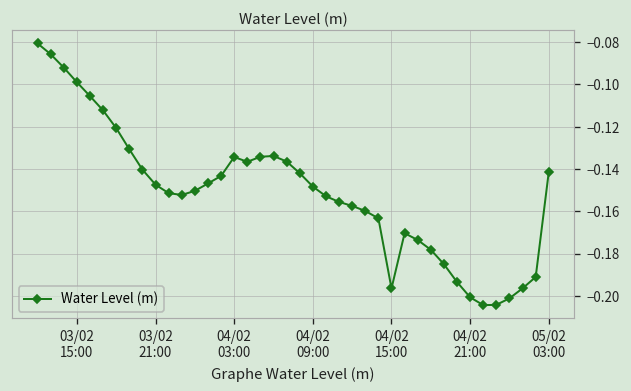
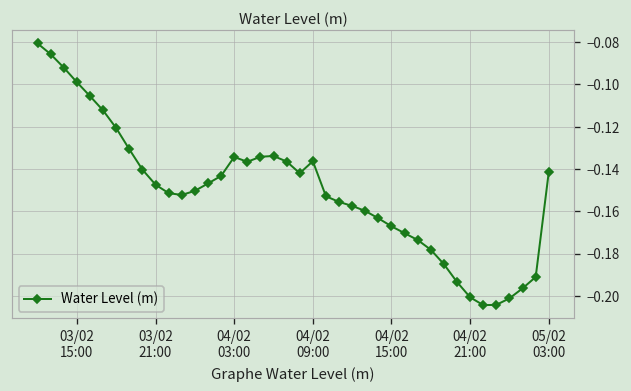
  {
    "03/02 15:00": -0.099,
    "03/02 21:00": -0.147,
    "04/02 03:00": -0.134,
-   "04/02 09:00": -0.148,
-   "04/02 15:00": -0.196,
+   "04/02 09:00": -0.136,
+   "04/02 15:00": -0.167,
    "04/02 21:00": -0.201,
    "05/02 03:00": -0.141
  }
